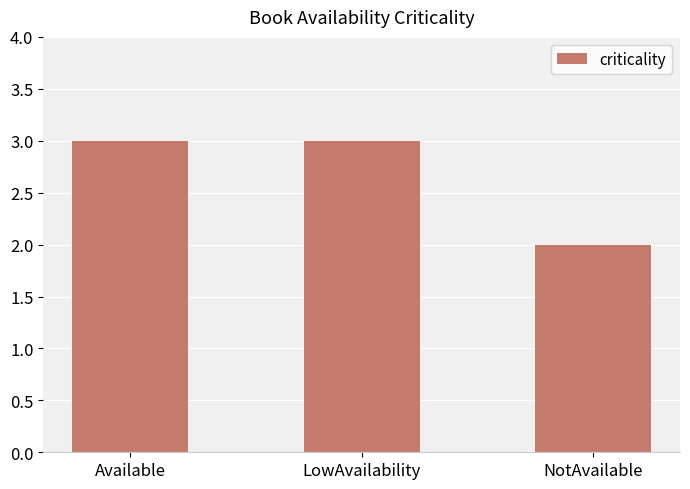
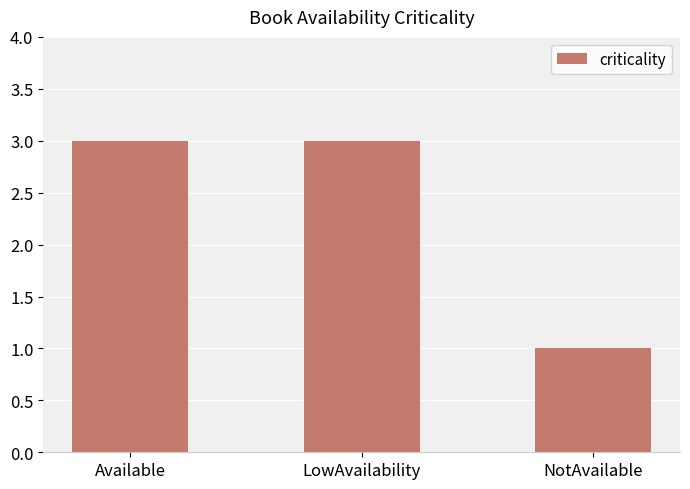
  {
    "Available": 3,
    "LowAvailability": 3,
-   "NotAvailable": 2
+   "NotAvailable": 1
  }
